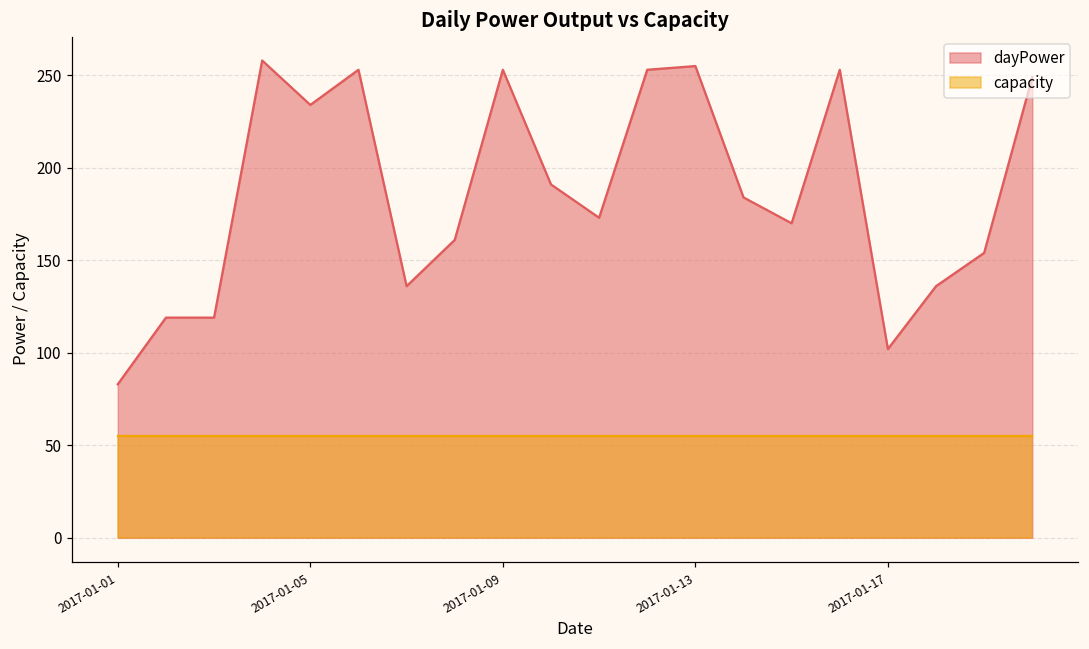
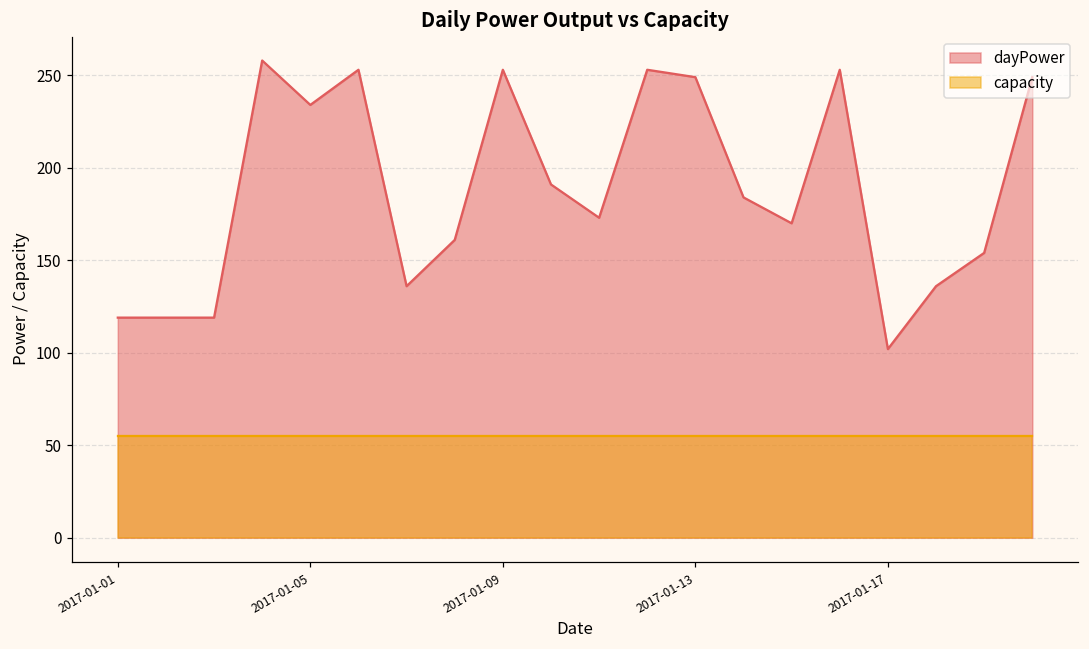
  {
    "dayPower": {
-     "2017-01-01": 83,
+     "2017-01-01": 119,
      "2017-01-05": 234,
      "2017-01-09": 253,
-     "2017-01-13": 255,
+     "2017-01-13": 249,
      "2017-01-17": 102
    },
    "capacity": {
      "2017-01-01": 55,
      "2017-01-05": 55,
      "2017-01-09": 55,
      "2017-01-13": 55,
      "2017-01-17": 55
    }
  }
